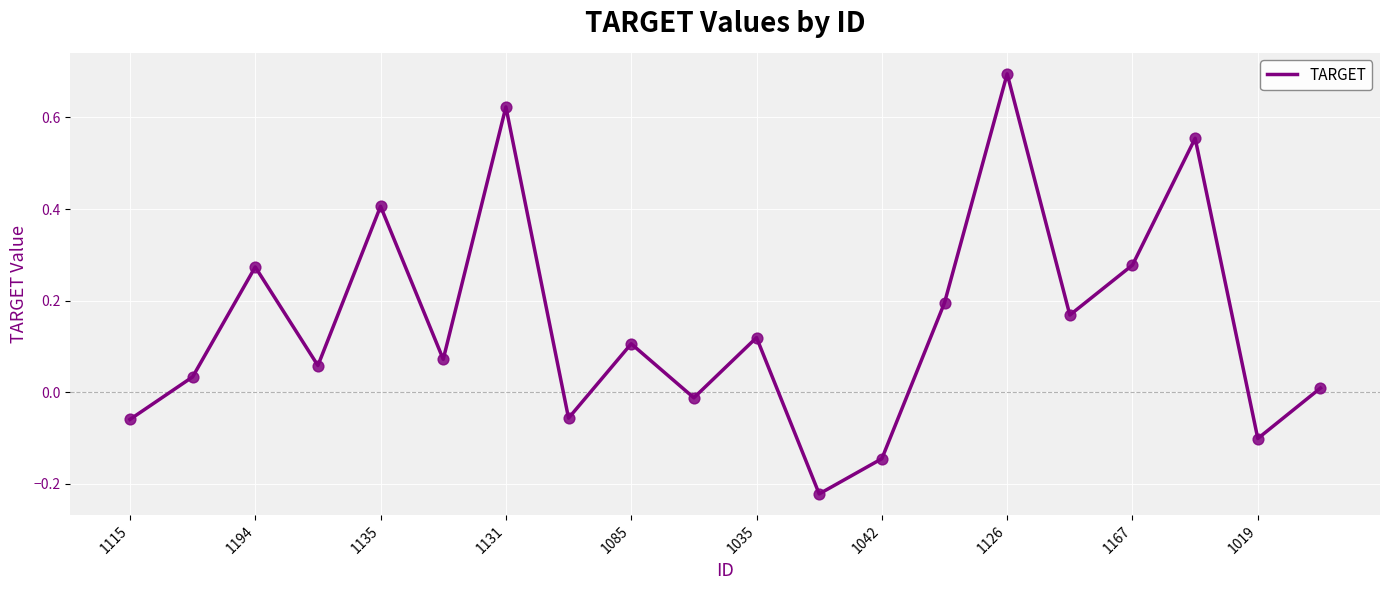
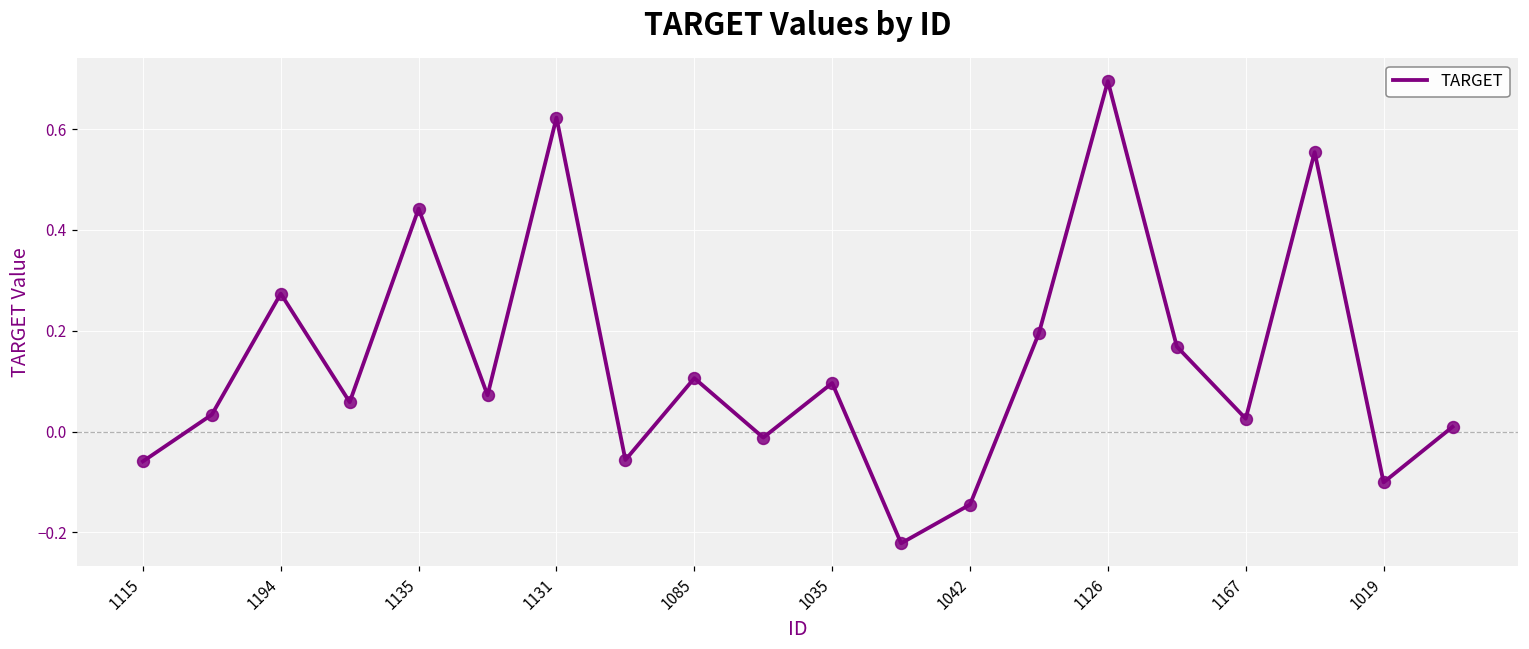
  {
    "1115": -0.06,
    "1194": 0.27,
-   "1135": 0.41,
+   "1135": 0.44,
    "1131": 0.62,
    "1085": 0.11,
-   "1035": 0.12,
+   "1035": 0.10,
    "1042": -0.14,
    "1126": 0.70,
-   "1167": 0.28,
+   "1167": 0.03,
    "1019": -0.10
  }
